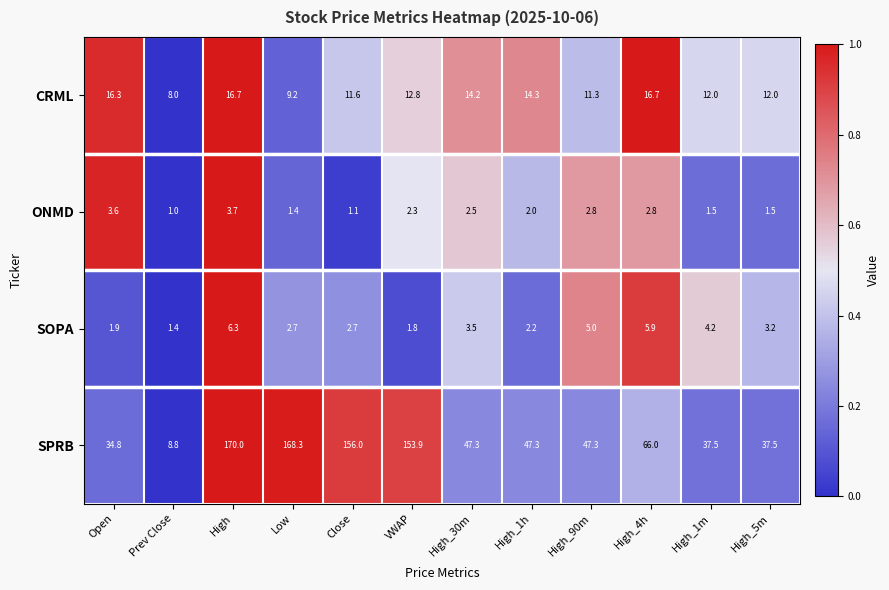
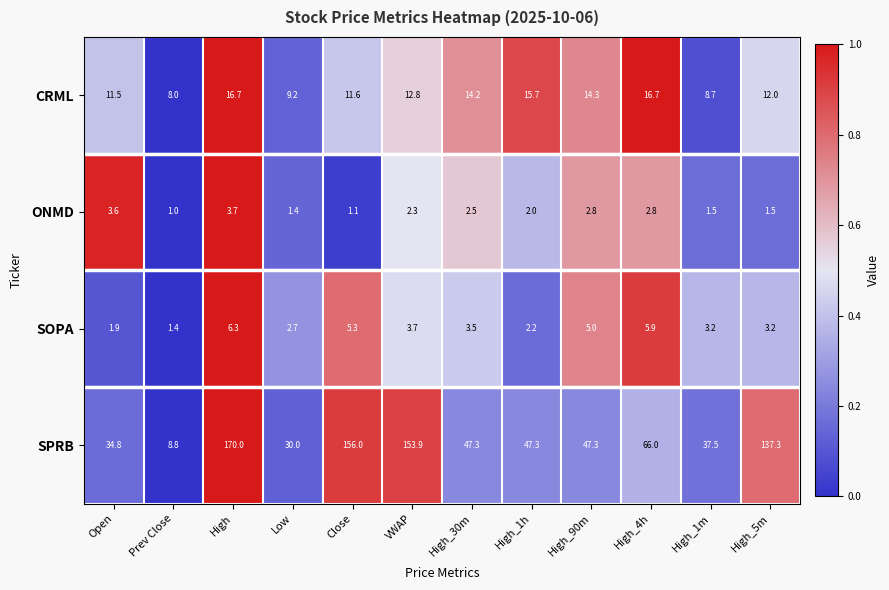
  {
    "CRML": {
-     "Open": 16.3,
+     "Open": 11.5,
      "Prev Close": 8.0,
      "High": 16.7,
      "Low": 9.2,
      "Close": 11.6,
      "VWAP": 12.8,
      "High_30m": 14.2,
-     "High_1h": 14.3,
-     "High_90m": 11.3,
+     "High_1h": 15.7,
+     "High_90m": 14.3,
      "High_4h": 16.7,
-     "High_1m": 12.0,
+     "High_1m": 8.7,
      "High_5m": 12.0
    },
    "ONMD": {
      "Open": 3.6,
      "Prev Close": 1.0,
      "High": 3.7,
      "Low": 1.4,
      "Close": 1.1,
      "VWAP": 2.3,
      "High_30m": 2.5,
      "High_1h": 2.0,
      "High_90m": 2.8,
      "High_4h": 2.8,
      "High_1m": 1.5,
      "High_5m": 1.5
    },
    "SOPA": {
      "Open": 1.9,
      "Prev Close": 1.4,
      "High": 6.3,
      "Low": 2.7,
-     "Close": 2.7,
-     "VWAP": 1.8,
+     "Close": 5.3,
+     "VWAP": 3.7,
      "High_30m": 3.5,
      "High_1h": 2.2,
      "High_90m": 5.0,
      "High_4h": 5.9,
-     "High_1m": 4.2,
+     "High_1m": 3.2,
      "High_5m": 3.2
    },
    "SPRB": {
      "Open": 34.8,
      "Prev Close": 8.8,
      "High": 170.0,
-     "Low": 168.3,
+     "Low": 30.0,
      "Close": 156.0,
      "VWAP": 153.9,
      "High_30m": 47.3,
      "High_1h": 47.3,
      "High_90m": 47.3,
      "High_4h": 66.0,
      "High_1m": 37.5,
-     "High_5m": 37.5
+     "High_5m": 137.3
    }
  }
